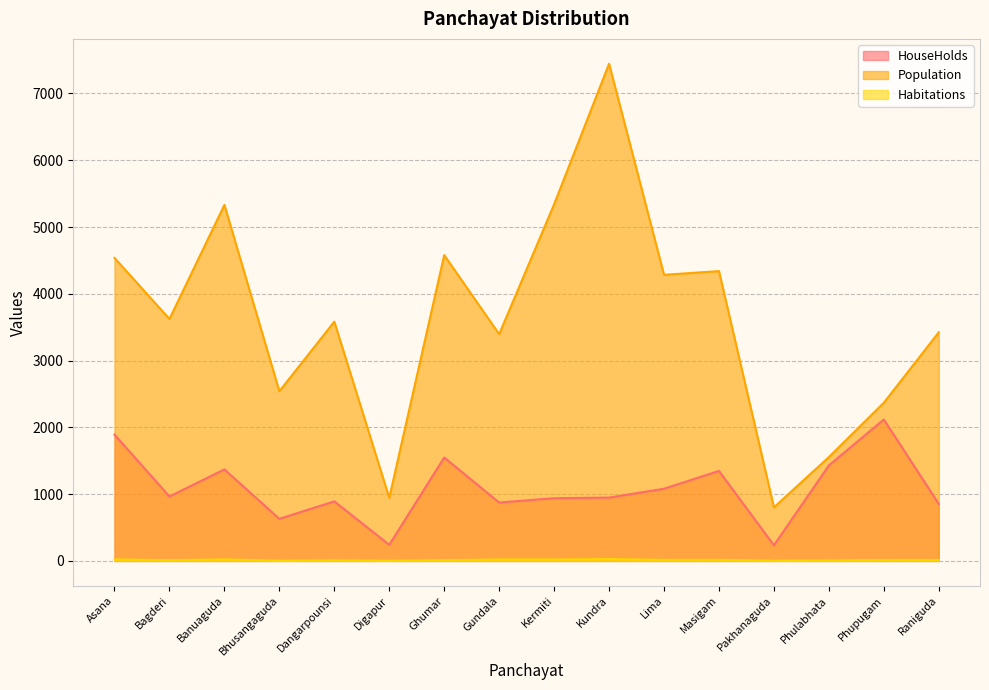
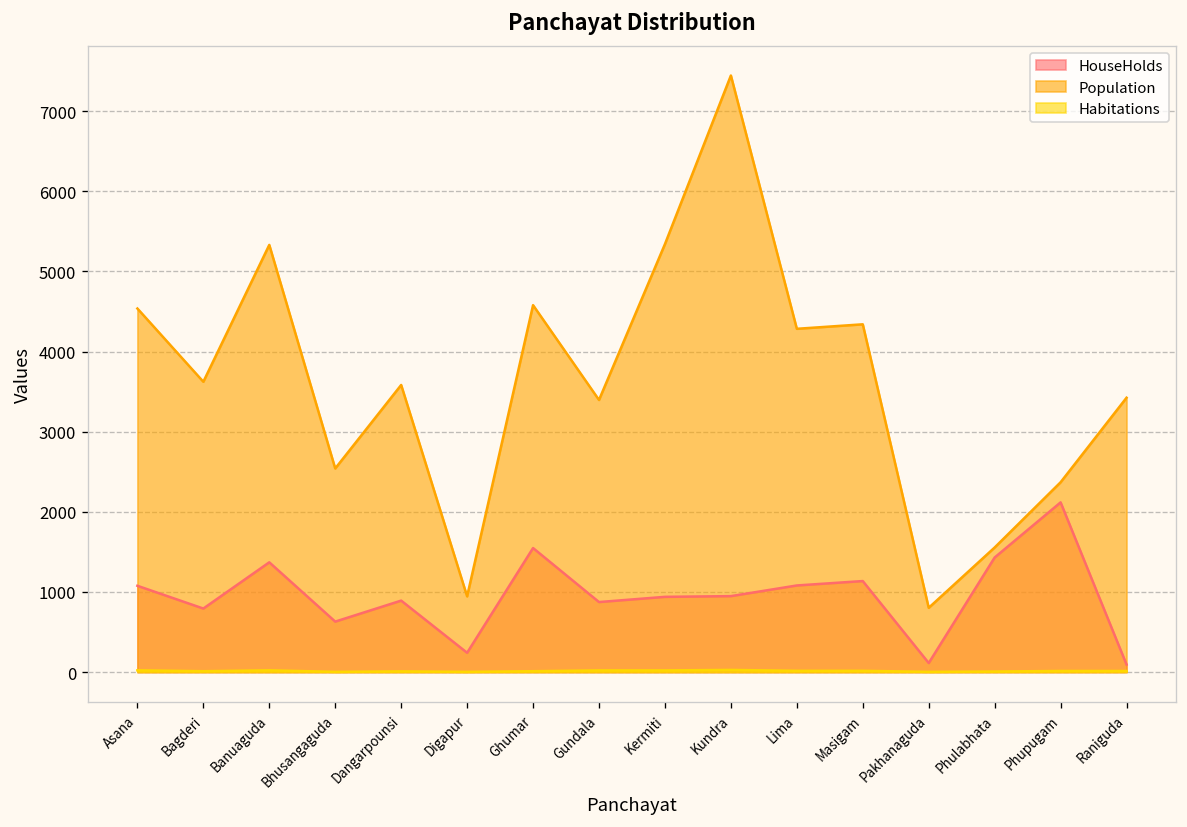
  {
    "HouseHolds": {
-     "Asana": 1900,
-     "Bagderi": 1000,
+     "Asana": 1100,
+     "Bagderi": 800,
      "Banuaguda": 1400,
      "Bhusangaguda": 600,
      "Dangarpounsi": 900,
      "Digapur": 200,
      "Ghumar": 1500,
      "Gundala": 900,
      "Kermiti": 900,
      "Kundra": 900,
      "Lima": 1100,
-     "Masigam": 1300,
-     "Pakhanaguda": 200,
+     "Masigam": 1100,
+     "Pakhanaguda": 100,
      "Phulabhata": 1400,
      "Phupugam": 2100,
-     "Raniguda": 900
+     "Raniguda": 100
    }
  }
